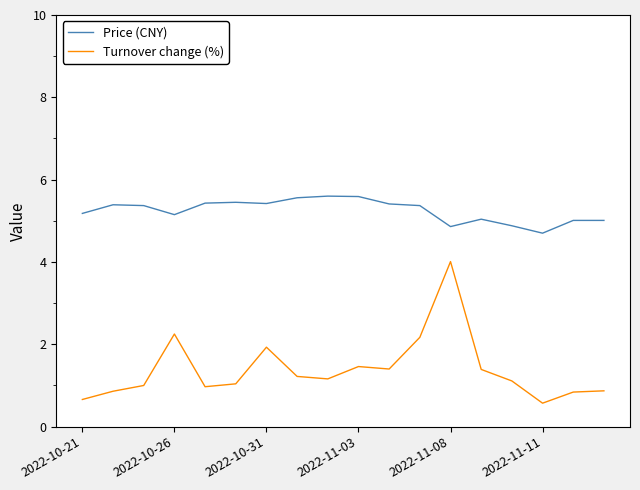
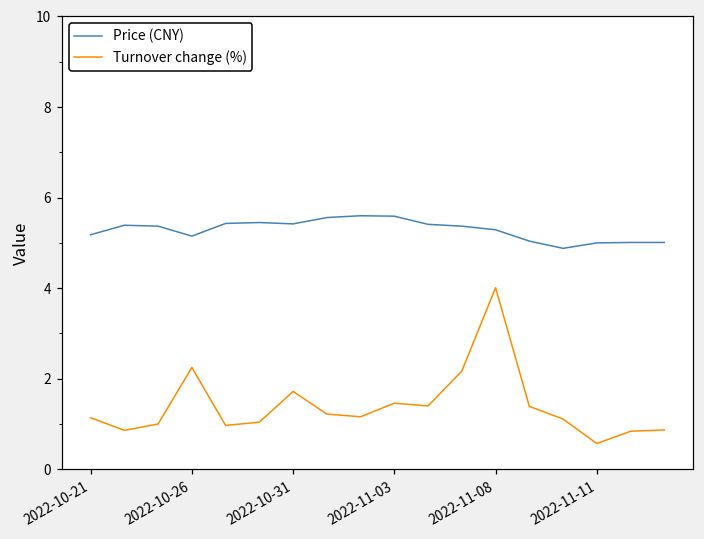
  {
    "Price (CNY)": {
      "2022-10-21": 5.2,
      "2022-10-26": 5.2,
      "2022-10-31": 5.4,
      "2022-11-03": 5.6,
-     "2022-11-08": 4.9,
-     "2022-11-11": 4.7
+     "2022-11-08": 5.3,
+     "2022-11-11": 5.0
    },
    "Turnover change (%)": {
-     "2022-10-21": 0.7,
+     "2022-10-21": 1.1,
      "2022-10-26": 2.3,
-     "2022-10-31": 1.9,
+     "2022-10-31": 1.7,
      "2022-11-03": 1.5,
      "2022-11-08": 4.0,
      "2022-11-11": 0.6
    }
  }
